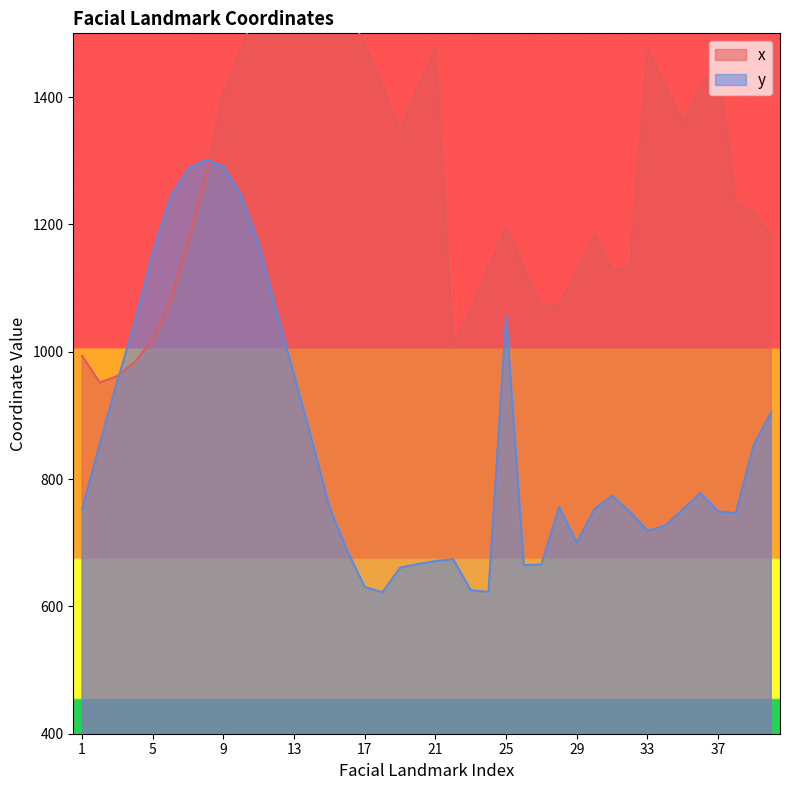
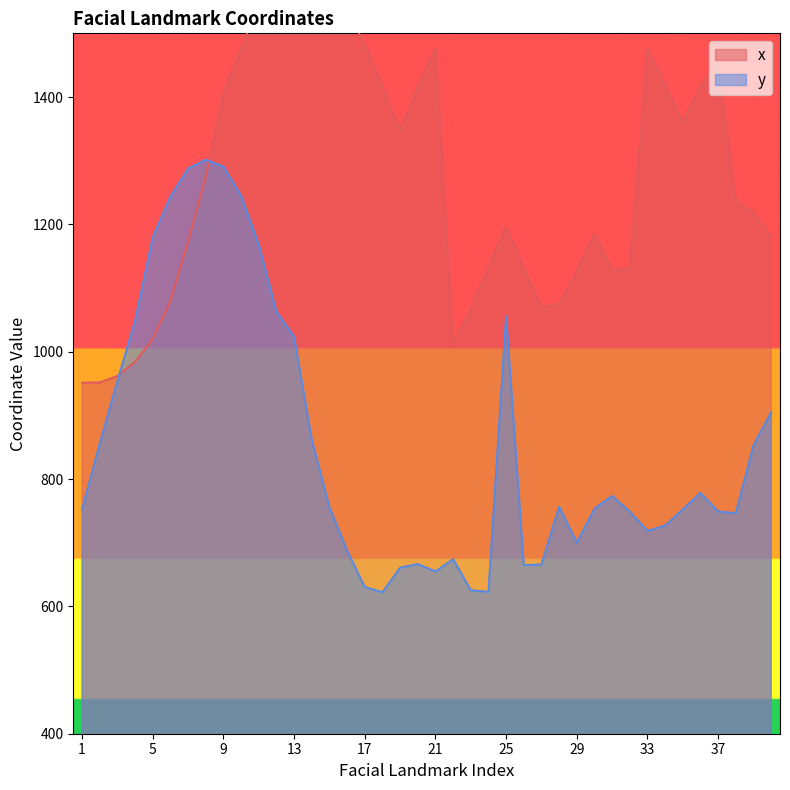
  {
    "x": {
-     "1": 990,
+     "1": 950,
      "5": 1020,
      "9": 1400,
      "17": 1480,
      "21": 1480,
      "25": 1200,
      "29": 1130,
      "33": 1470
    },
    "y": {
      "1": 750,
-     "5": 1160,
+     "5": 1180,
      "9": 1290,
-     "13": 960,
+     "13": 1020,
      "17": 630,
-     "21": 670,
+     "21": 650,
      "25": 1060,
      "29": 700,
      "33": 720,
      "37": 750
    }
  }
